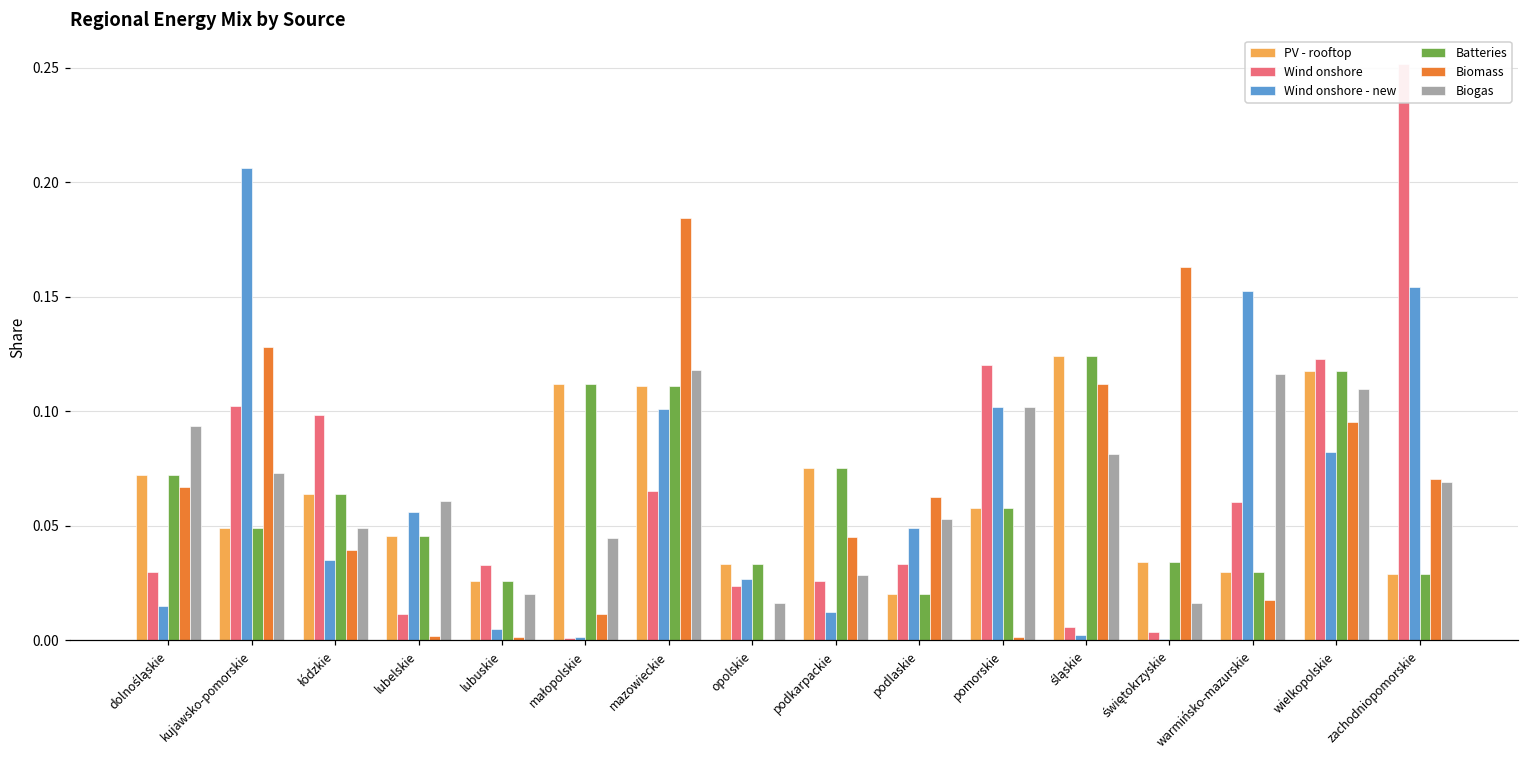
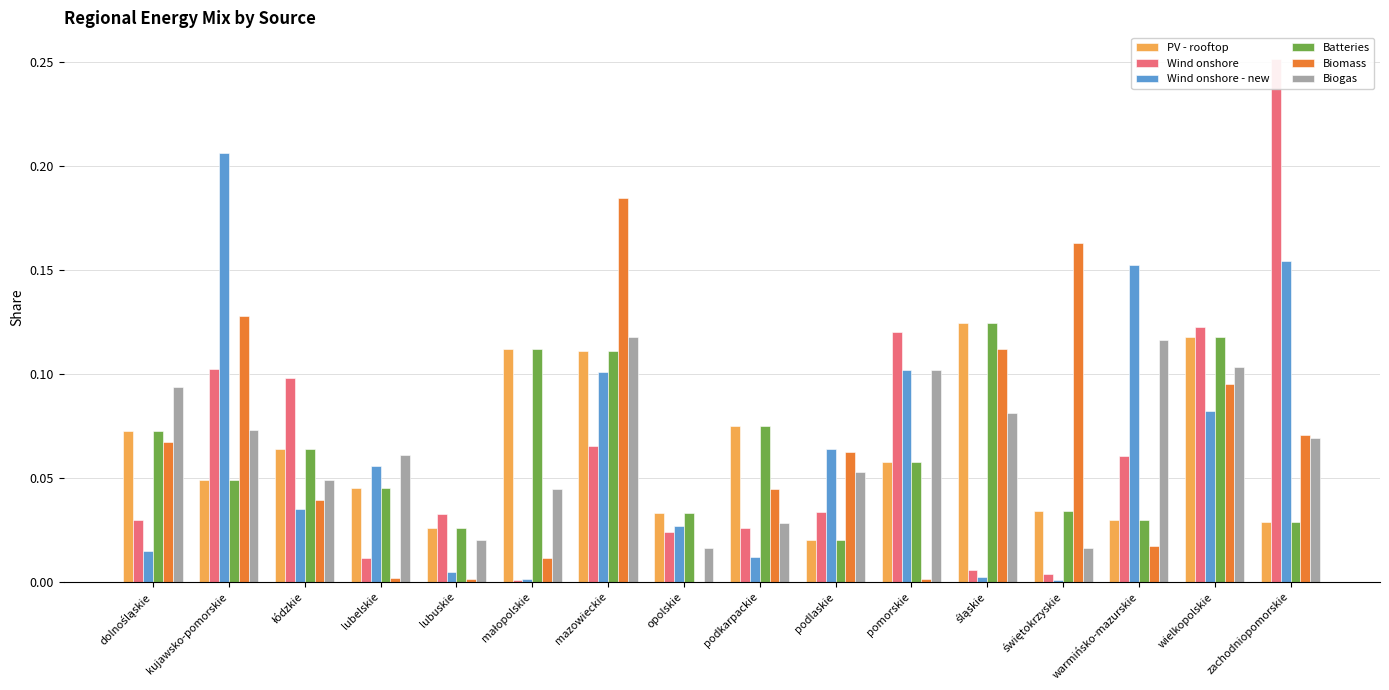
  {
    "Wind onshore": {
      "dolnośląskie": 0.030,
      "kujawsko-pomorskie": 0.102,
      "łódzkie": 0.098,
      "lubelskie": 0.011,
      "lubuskie": 0.033,
      "mazowieckie": 0.065,
      "opolskie": 0.024,
      "podkarpackie": 0.026,
      "podlaskie": 0.033,
      "pomorskie": 0.120,
      "śląskie": 0.006,
      "świętokrzyskie": 0.004,
      "warmińsko-mazurskie": 0.060,
      "wielkopolskie": 0.123
    },
    "Wind onshore - new": {
      "dolnośląskie": 0.015,
      "kujawsko-pomorskie": 0.206,
      "łódzkie": 0.035,
      "lubelskie": 0.056,
      "lubuskie": 0.005,
      "małopolskie": 0.001,
      "mazowieckie": 0.101,
      "opolskie": 0.027,
      "podkarpackie": 0.012,
-     "podlaskie": 0.049,
+     "podlaskie": 0.064,
      "pomorskie": 0.102,
      "śląskie": 0.002,
      "warmińsko-mazurskie": 0.152,
      "wielkopolskie": 0.082,
      "zachodniopomorskie": 0.154
    },
    "Batteries": {
      "dolnośląskie": 0.072,
      "kujawsko-pomorskie": 0.049,
      "łódzkie": 0.064,
      "lubelskie": 0.045,
      "lubuskie": 0.026,
      "małopolskie": 0.112,
      "mazowieckie": 0.111,
      "opolskie": 0.033,
      "podkarpackie": 0.075,
      "podlaskie": 0.020,
      "pomorskie": 0.058,
      "śląskie": 0.124,
      "świętokrzyskie": 0.034,
      "warmińsko-mazurskie": 0.030,
      "wielkopolskie": 0.118,
      "zachodniopomorskie": 0.029
    },
    "Biogas": {
      "dolnośląskie": 0.093,
      "kujawsko-pomorskie": 0.073,
      "łódzkie": 0.049,
      "lubelskie": 0.061,
      "lubuskie": 0.020,
      "małopolskie": 0.045,
      "mazowieckie": 0.118,
      "opolskie": 0.016,
      "podkarpackie": 0.028,
      "podlaskie": 0.053,
      "pomorskie": 0.102,
      "śląskie": 0.081,
      "świętokrzyskie": 0.016,
      "warmińsko-mazurskie": 0.116,
-     "wielkopolskie": 0.110,
+     "wielkopolskie": 0.103,
      "zachodniopomorskie": 0.069
    }
  }
